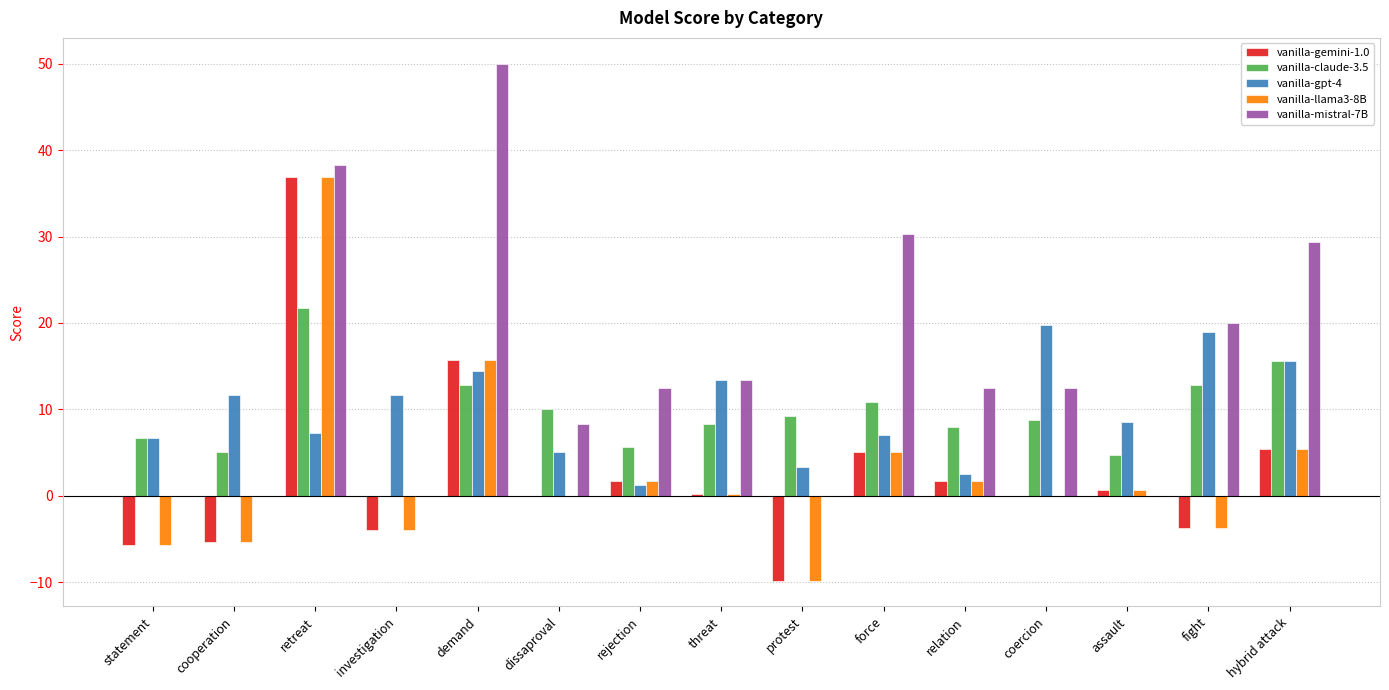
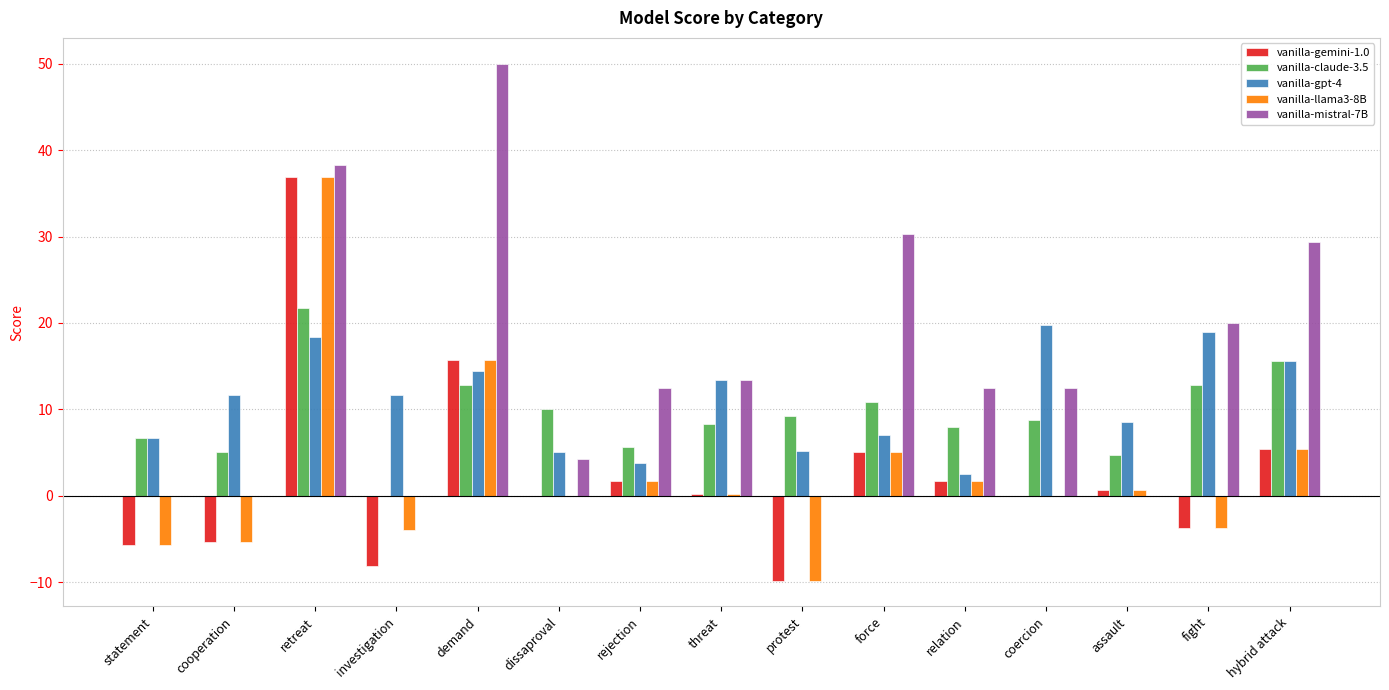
  {
    "vanilla-gemini-1.0": {
      "statement": -6,
      "cooperation": -5,
      "retreat": 37,
-     "investigation": -4,
+     "investigation": -8,
      "demand": 16,
      "dissaproval": 0,
      "rejection": 2,
      "protest": -10,
      "force": 5,
      "relation": 2,
      "coercion": 0,
      "assault": 1,
      "fight": -4,
      "hybrid attack": 5
    },
    "vanilla-claude-3.5": {
      "statement": 7,
      "cooperation": 5,
      "retreat": 22,
      "investigation": 0,
      "demand": 13,
      "dissaproval": 10,
      "rejection": 6,
      "threat": 8,
      "protest": 9,
      "force": 11,
      "relation": 8,
      "coercion": 9,
      "assault": 5,
      "fight": 13,
      "hybrid attack": 16
    },
    "vanilla-gpt-4": {
      "statement": 7,
      "cooperation": 12,
-     "retreat": 7,
+     "retreat": 18,
      "investigation": 12,
      "demand": 14,
      "dissaproval": 5,
-     "rejection": 1,
+     "rejection": 4,
      "threat": 13,
-     "protest": 3,
+     "protest": 5,
      "force": 7,
      "relation": 3,
      "coercion": 20,
      "assault": 9,
      "fight": 19,
      "hybrid attack": 16
    },
    "vanilla-llama3-8B": {
      "statement": -6,
      "cooperation": -5,
      "retreat": 37,
      "investigation": -4,
      "demand": 16,
      "dissaproval": 0,
      "rejection": 2,
      "protest": -10,
      "force": 5,
      "relation": 2,
      "coercion": 0,
      "assault": 1,
      "fight": -4,
      "hybrid attack": 5
    },
    "vanilla-mistral-7B": {
      "statement": 0,
      "cooperation": 0,
      "retreat": 38,
      "investigation": 0,
      "demand": 50,
-     "dissaproval": 8,
+     "dissaproval": 4,
      "rejection": 13,
      "threat": 13,
      "protest": 0,
      "force": 30,
      "relation": 13,
      "coercion": 13,
      "assault": 0,
      "fight": 20,
      "hybrid attack": 29
    }
  }
